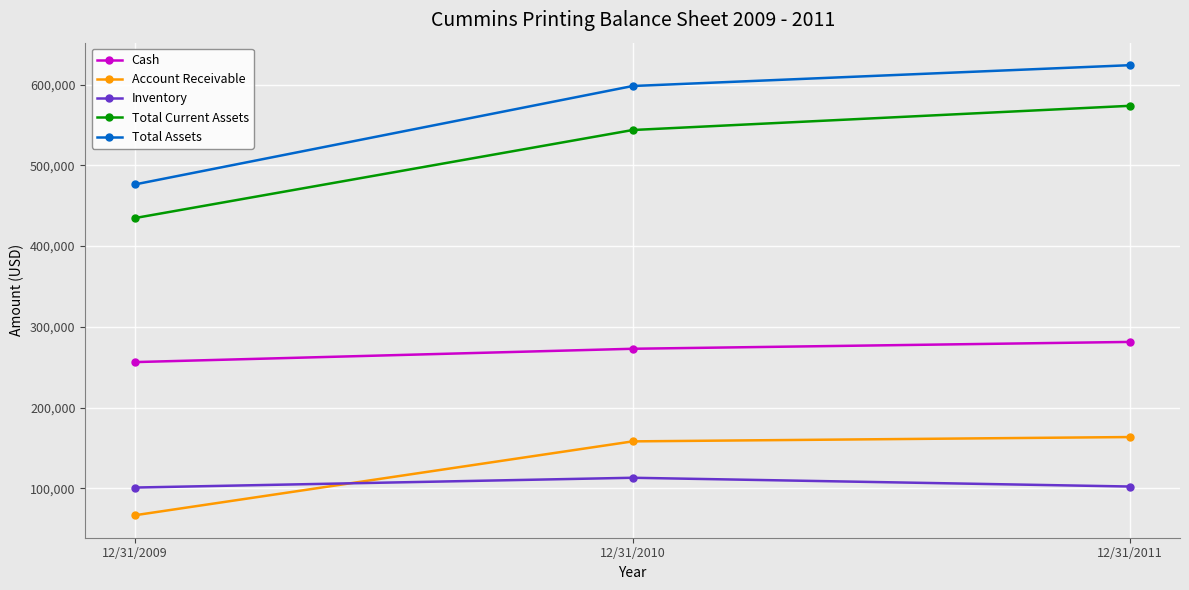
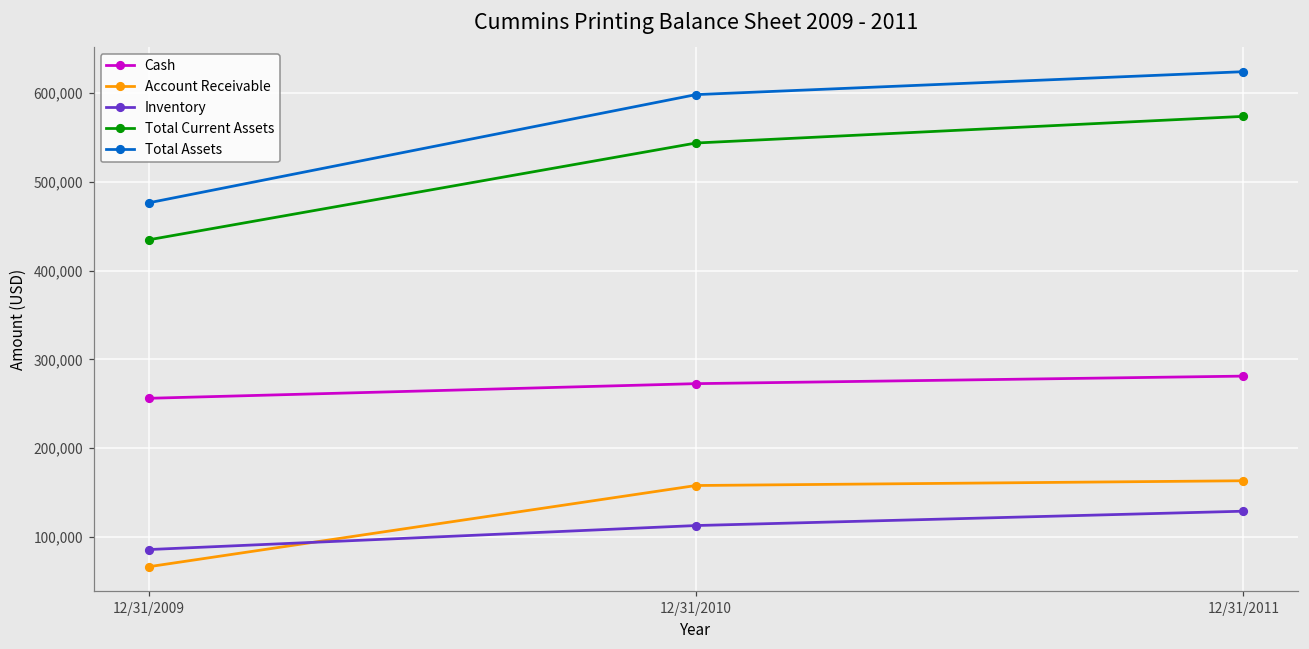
  {
    "Cash": {
      "12/31/2009": "260,000",
      "12/31/2010": "270,000",
      "12/31/2011": "280,000"
    },
    "Account Receivable": {
      "12/31/2009": "70,000",
      "12/31/2010": "160,000",
      "12/31/2011": "160,000"
    },
    "Inventory": {
-     "12/31/2009": "100,000",
+     "12/31/2009": "90,000",
      "12/31/2010": "110,000",
-     "12/31/2011": "100,000"
+     "12/31/2011": "130,000"
    },
    "Total Current Assets": {
      "12/31/2009": "430,000",
      "12/31/2010": "540,000",
      "12/31/2011": "570,000"
    },
    "Total Assets": {
      "12/31/2009": "480,000",
      "12/31/2010": "600,000",
      "12/31/2011": "620,000"
    }
  }
